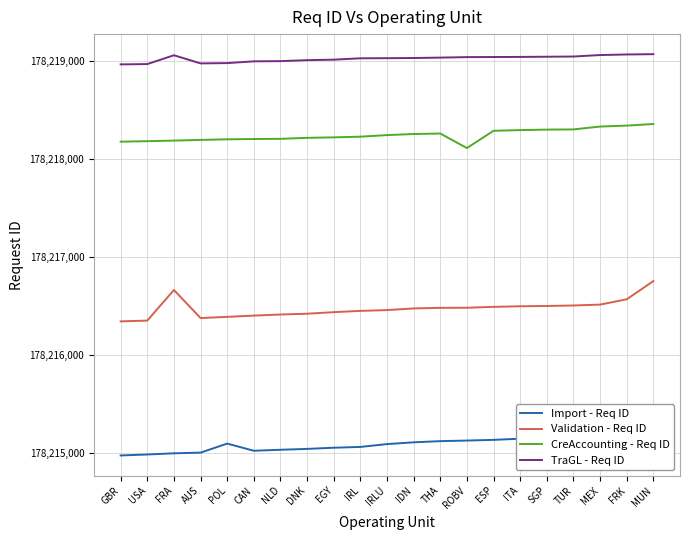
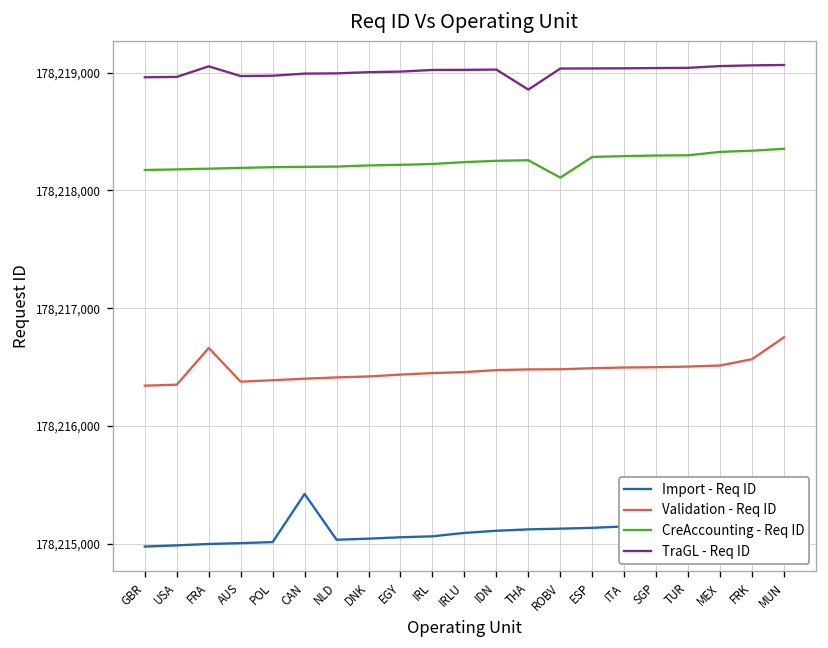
  {
    "Import - Req ID": {
      "GBR": "178,215,000",
      "USA": "178,215,000",
      "FRA": "178,215,000",
      "AUS": "178,215,000",
-     "POL": "178,215,100",
-     "CAN": "178,215,000",
+     "POL": "178,215,000",
+     "CAN": "178,215,400",
      "NLD": "178,215,000",
      "DNK": "178,215,000",
      "EGY": "178,215,100",
      "IRL": "178,215,100",
      "IRLU": "178,215,100",
      "IDN": "178,215,100",
      "THA": "178,215,100",
      "ROBV": "178,215,100",
      "ESP": "178,215,100"
    },
    "Validation - Req ID": {
      "GBR": "178,216,300",
      "USA": "178,216,400",
      "FRA": "178,216,700",
      "AUS": "178,216,400",
      "POL": "178,216,400",
      "CAN": "178,216,400",
      "NLD": "178,216,400",
      "DNK": "178,216,400",
      "EGY": "178,216,400",
      "IRL": "178,216,400",
      "IRLU": "178,216,500",
      "IDN": "178,216,500",
      "THA": "178,216,500",
      "ROBV": "178,216,500",
      "ESP": "178,216,500",
      "ITA": "178,216,500",
      "SGP": "178,216,500",
      "TUR": "178,216,500",
      "MEX": "178,216,500",
      "FRK": "178,216,600",
      "MUN": "178,216,800"
    },
    "CreAccounting - Req ID": {
      "GBR": "178,218,200",
      "USA": "178,218,200",
      "FRA": "178,218,200",
      "AUS": "178,218,200",
      "POL": "178,218,200",
      "CAN": "178,218,200",
      "NLD": "178,218,200",
      "DNK": "178,218,200",
      "EGY": "178,218,200",
      "IRL": "178,218,200",
      "IRLU": "178,218,200",
      "IDN": "178,218,300",
      "THA": "178,218,300",
      "ROBV": "178,218,100",
      "ESP": "178,218,300",
      "ITA": "178,218,300",
      "SGP": "178,218,300",
      "TUR": "178,218,300",
      "MEX": "178,218,300",
      "FRK": "178,218,300",
      "MUN": "178,218,400"
    },
    "TraGL - Req ID": {
      "GBR": "178,219,000",
      "USA": "178,219,000",
      "FRA": "178,219,100",
      "AUS": "178,219,000",
      "POL": "178,219,000",
      "CAN": "178,219,000",
      "NLD": "178,219,000",
      "DNK": "178,219,000",
      "EGY": "178,219,000",
      "IRL": "178,219,000",
      "IRLU": "178,219,000",
      "IDN": "178,219,000",
-     "THA": "178,219,000",
+     "THA": "178,218,900",
      "ROBV": "178,219,000",
      "ESP": "178,219,000",
      "ITA": "178,219,000",
      "SGP": "178,219,000",
      "TUR": "178,219,000",
      "MEX": "178,219,100",
      "FRK": "178,219,100",
      "MUN": "178,219,100"
    }
  }
